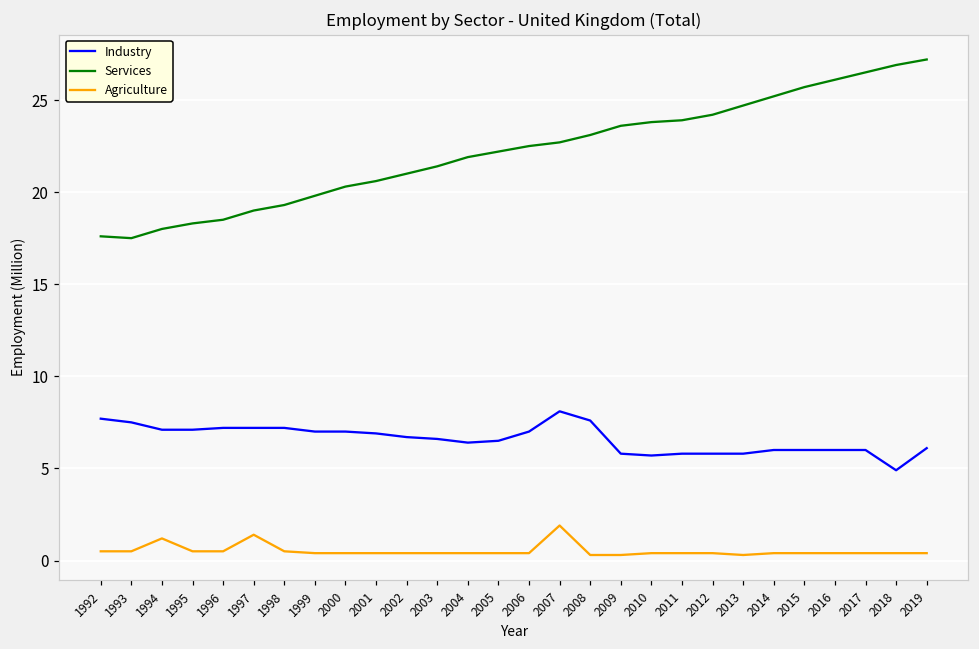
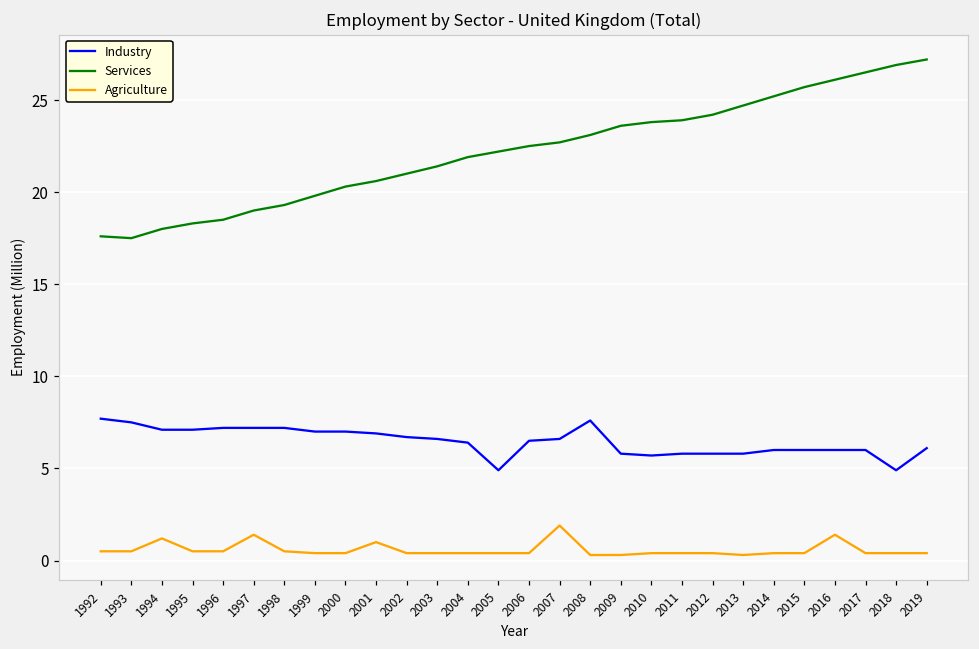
  {
    "Industry": {
      "1992": 7.7,
      "1993": 7.5,
      "1994": 7.1,
      "1995": 7.1,
      "1996": 7.2,
      "1997": 7.2,
      "1998": 7.2,
      "1999": 7.0,
      "2000": 7.0,
      "2001": 6.9,
      "2002": 6.7,
      "2003": 6.6,
      "2004": 6.4,
-     "2005": 6.5,
-     "2006": 7.0,
-     "2007": 8.1,
+     "2005": 4.9,
+     "2006": 6.5,
+     "2007": 6.6,
      "2008": 7.6,
      "2009": 5.8,
      "2010": 5.7,
      "2011": 5.8,
      "2012": 5.8,
      "2013": 5.8,
      "2014": 6.0,
      "2015": 6.0,
      "2016": 6.0,
      "2017": 6.0,
      "2018": 4.9,
      "2019": 6.1
    },
    "Services": {
      "1992": 17.6,
      "1993": 17.5,
      "1994": 18.0,
      "1995": 18.3,
      "1996": 18.5,
      "1997": 19.0,
      "1998": 19.3,
      "1999": 19.8,
      "2000": 20.3,
      "2001": 20.6,
      "2002": 21.0,
      "2003": 21.4,
      "2004": 21.9,
      "2005": 22.2,
      "2006": 22.5,
      "2007": 22.7,
      "2008": 23.1,
      "2009": 23.6,
      "2010": 23.8,
      "2011": 23.9,
      "2012": 24.2,
      "2013": 24.7,
      "2014": 25.2,
      "2015": 25.7,
      "2016": 26.1,
      "2017": 26.5,
      "2018": 26.9,
      "2019": 27.2
    },
    "Agriculture": {
      "1992": 0.5,
      "1993": 0.5,
      "1994": 1.2,
      "1995": 0.5,
      "1996": 0.5,
      "1997": 1.4,
      "1998": 0.5,
      "1999": 0.4,
      "2000": 0.4,
-     "2001": 0.4,
+     "2001": 1.0,
      "2002": 0.4,
      "2003": 0.4,
      "2004": 0.4,
      "2005": 0.4,
      "2006": 0.4,
      "2007": 1.9,
      "2008": 0.3,
      "2009": 0.3,
      "2010": 0.4,
      "2011": 0.4,
      "2012": 0.4,
      "2013": 0.3,
      "2014": 0.4,
      "2015": 0.4,
-     "2016": 0.4,
+     "2016": 1.4,
      "2017": 0.4,
      "2018": 0.4,
      "2019": 0.4
    }
  }
